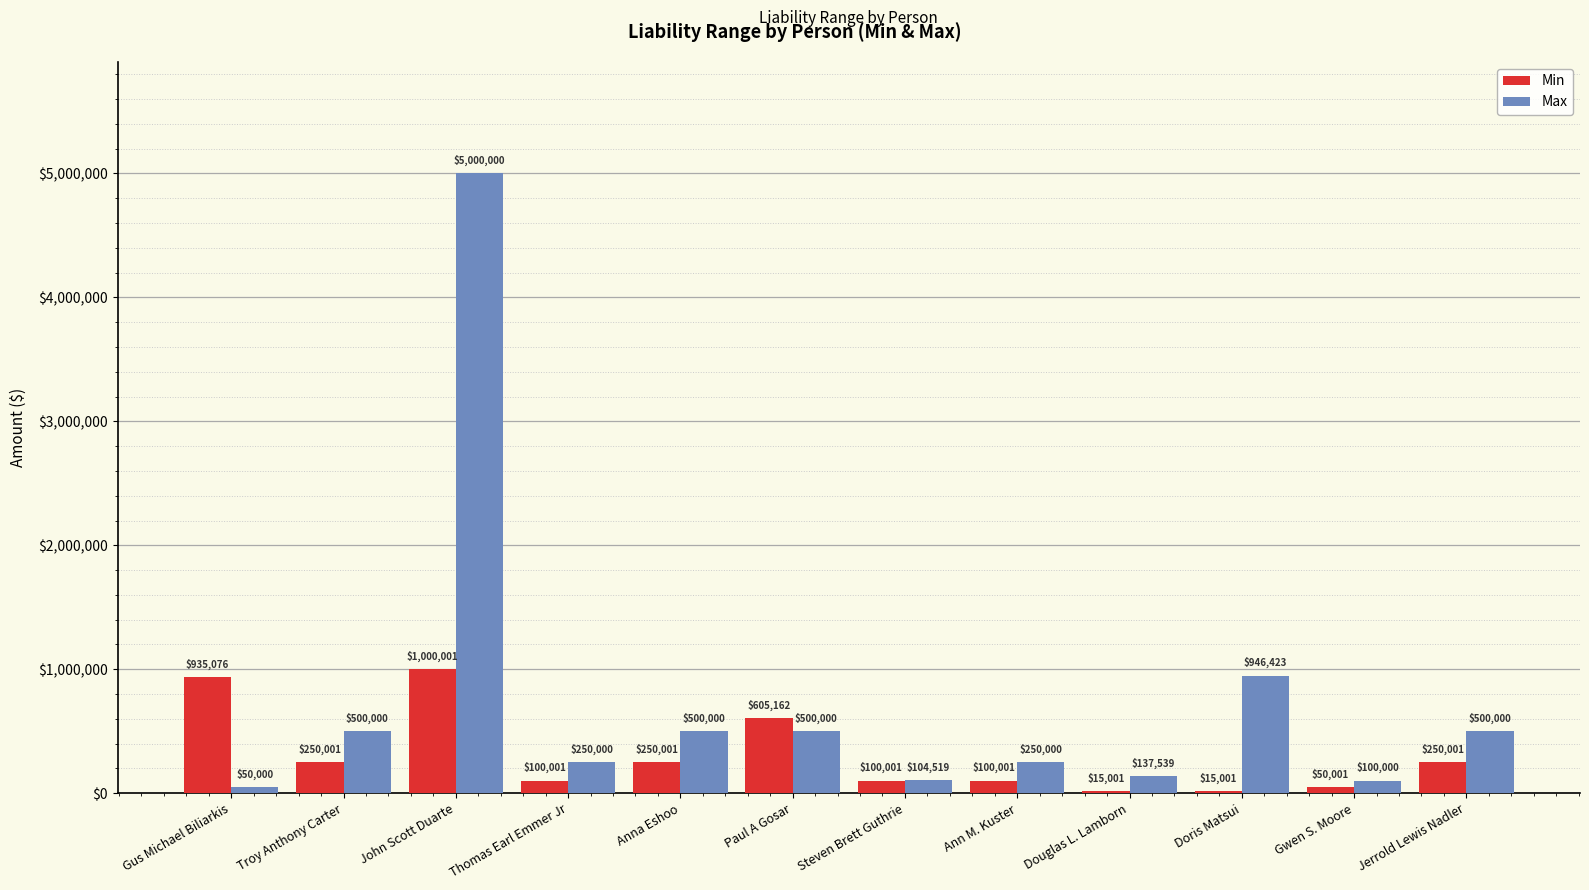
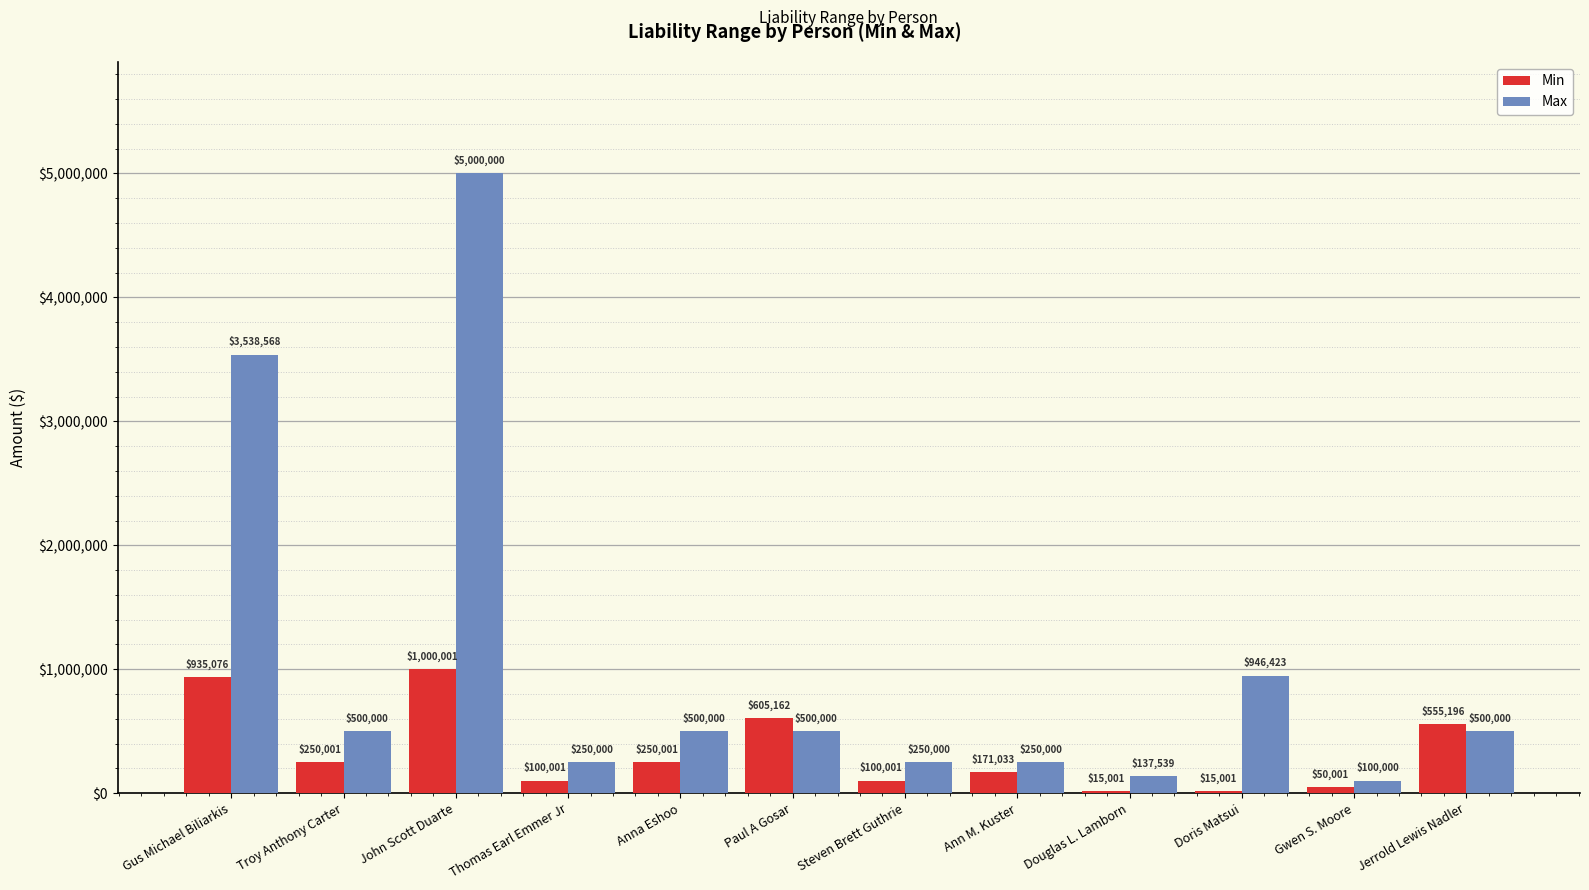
  {
    "Min": {
      "Gus Michael Biliarkis": "$935,076",
      "Troy Anthony Carter": "$250,001",
      "John Scott Duarte": "$1,000,001",
      "Thomas Earl Emmer Jr": "$100,001",
      "Anna Eshoo": "$250,001",
      "Paul A Gosar": "$605,162",
      "Steven Brett Guthrie": "$100,001",
-     "Ann M. Kuster": "$100,001",
+     "Ann M. Kuster": "$171,033",
      "Douglas L. Lamborn": "$15,001",
      "Doris Matsui": "$15,001",
      "Gwen S. Moore": "$50,001",
-     "Jerrold Lewis Nadler": "$250,001"
+     "Jerrold Lewis Nadler": "$555,196"
    },
    "Max": {
-     "Gus Michael Biliarkis": "$50,000",
+     "Gus Michael Biliarkis": "$3,538,568",
      "Troy Anthony Carter": "$500,000",
      "John Scott Duarte": "$5,000,000",
      "Thomas Earl Emmer Jr": "$250,000",
      "Anna Eshoo": "$500,000",
      "Paul A Gosar": "$500,000",
-     "Steven Brett Guthrie": "$104,519",
+     "Steven Brett Guthrie": "$250,000",
      "Ann M. Kuster": "$250,000",
      "Douglas L. Lamborn": "$137,539",
      "Doris Matsui": "$946,423",
      "Gwen S. Moore": "$100,000",
      "Jerrold Lewis Nadler": "$500,000"
    }
  }
